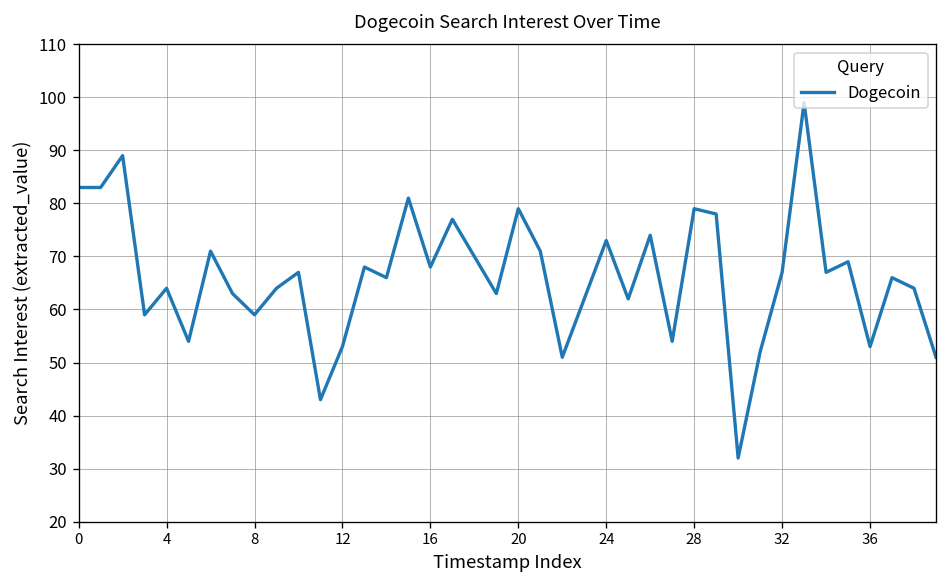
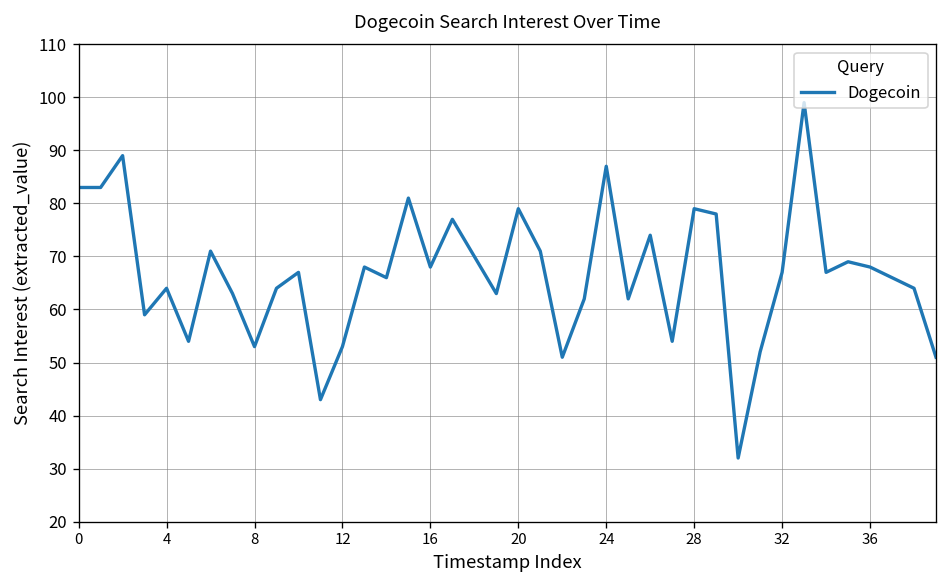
  {
    "0": 83,
    "4": 64,
-   "8": 59,
+   "8": 53,
    "12": 53,
    "16": 68,
    "20": 79,
-   "24": 73,
+   "24": 87,
    "28": 79,
    "32": 67,
-   "36": 53
+   "36": 68
  }
